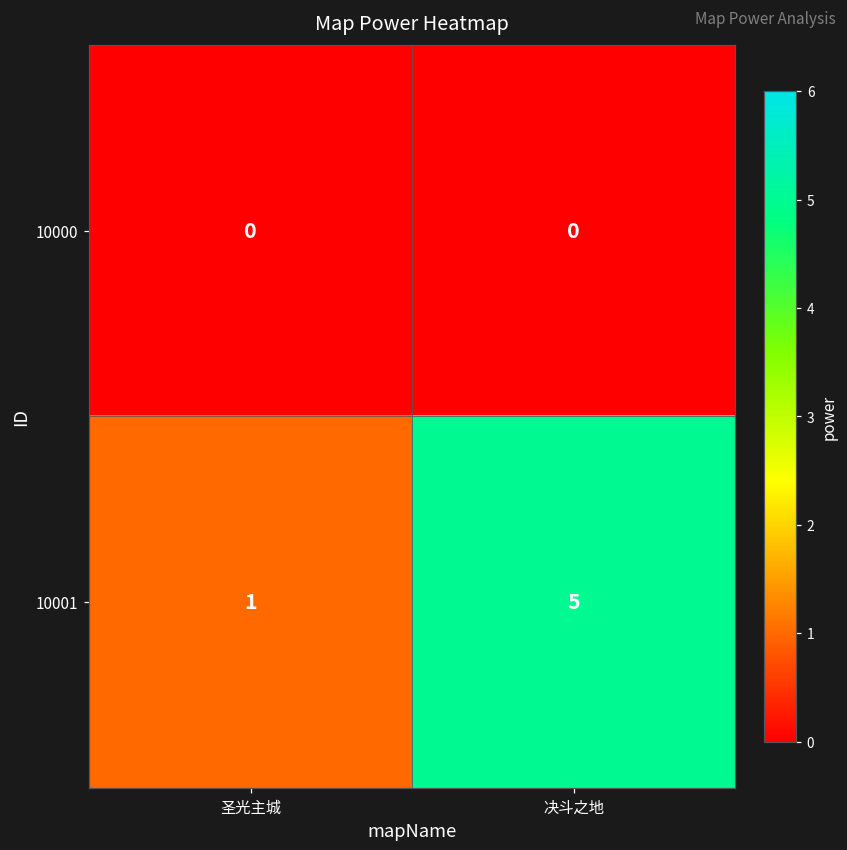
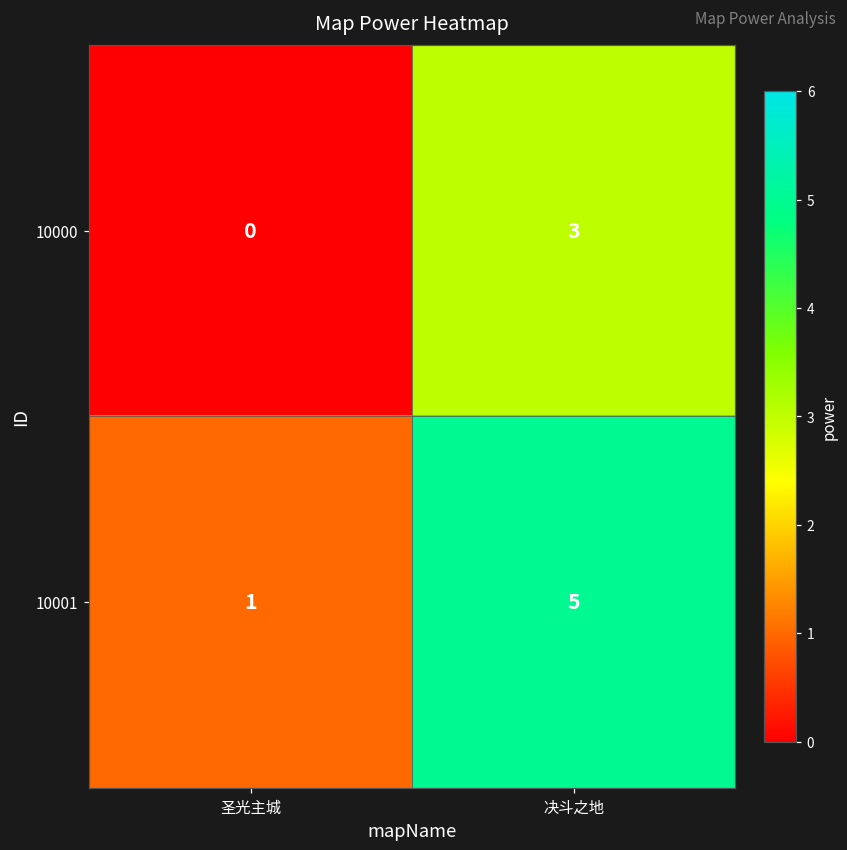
  {
    "10000": {
      "圣光主城": 0,
-     "决斗之地": 0
+     "决斗之地": 3
    },
    "10001": {
      "圣光主城": 1,
      "决斗之地": 5
    }
  }
